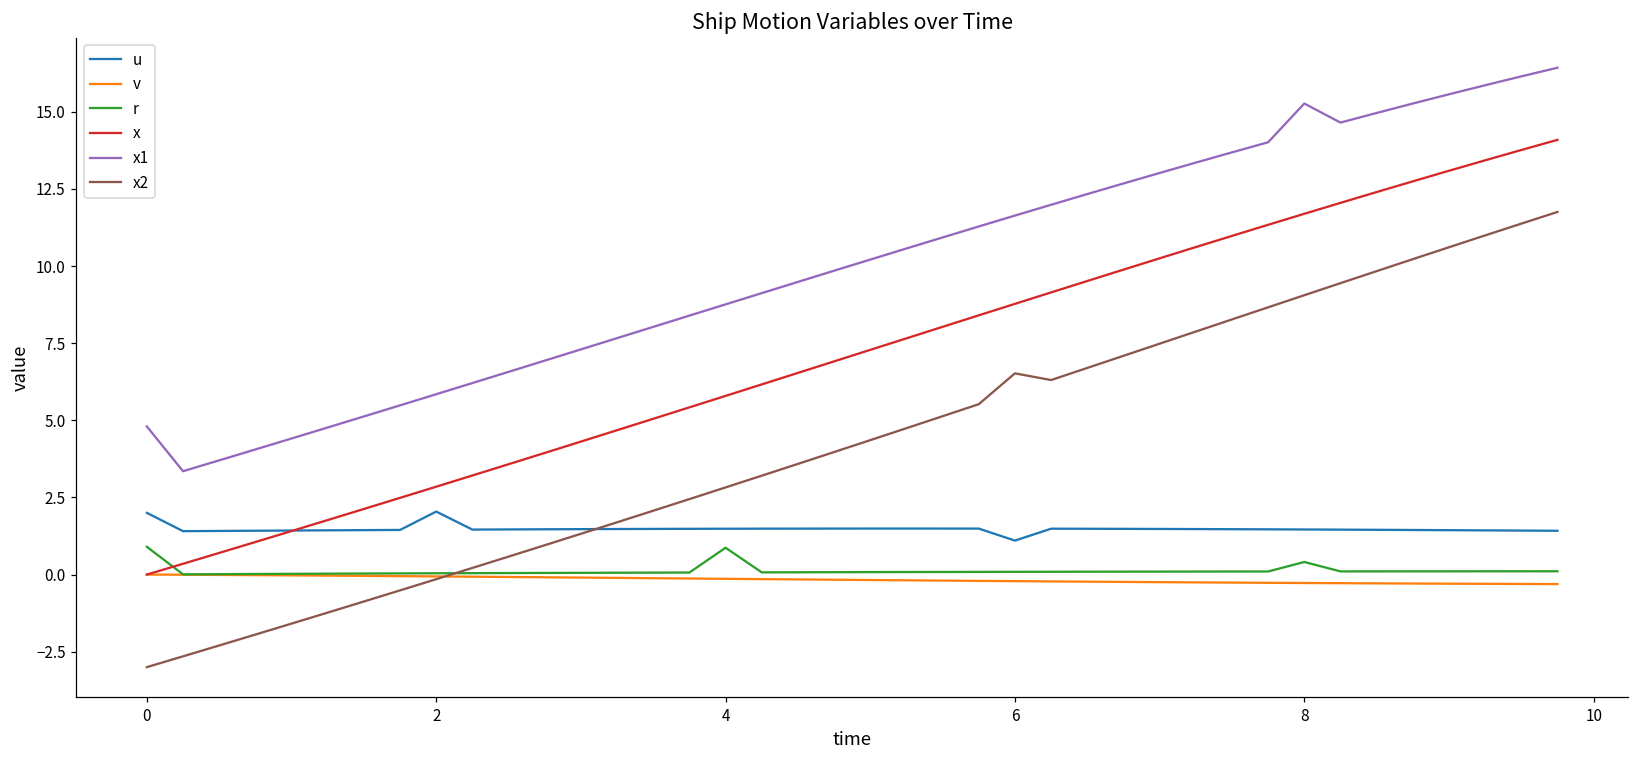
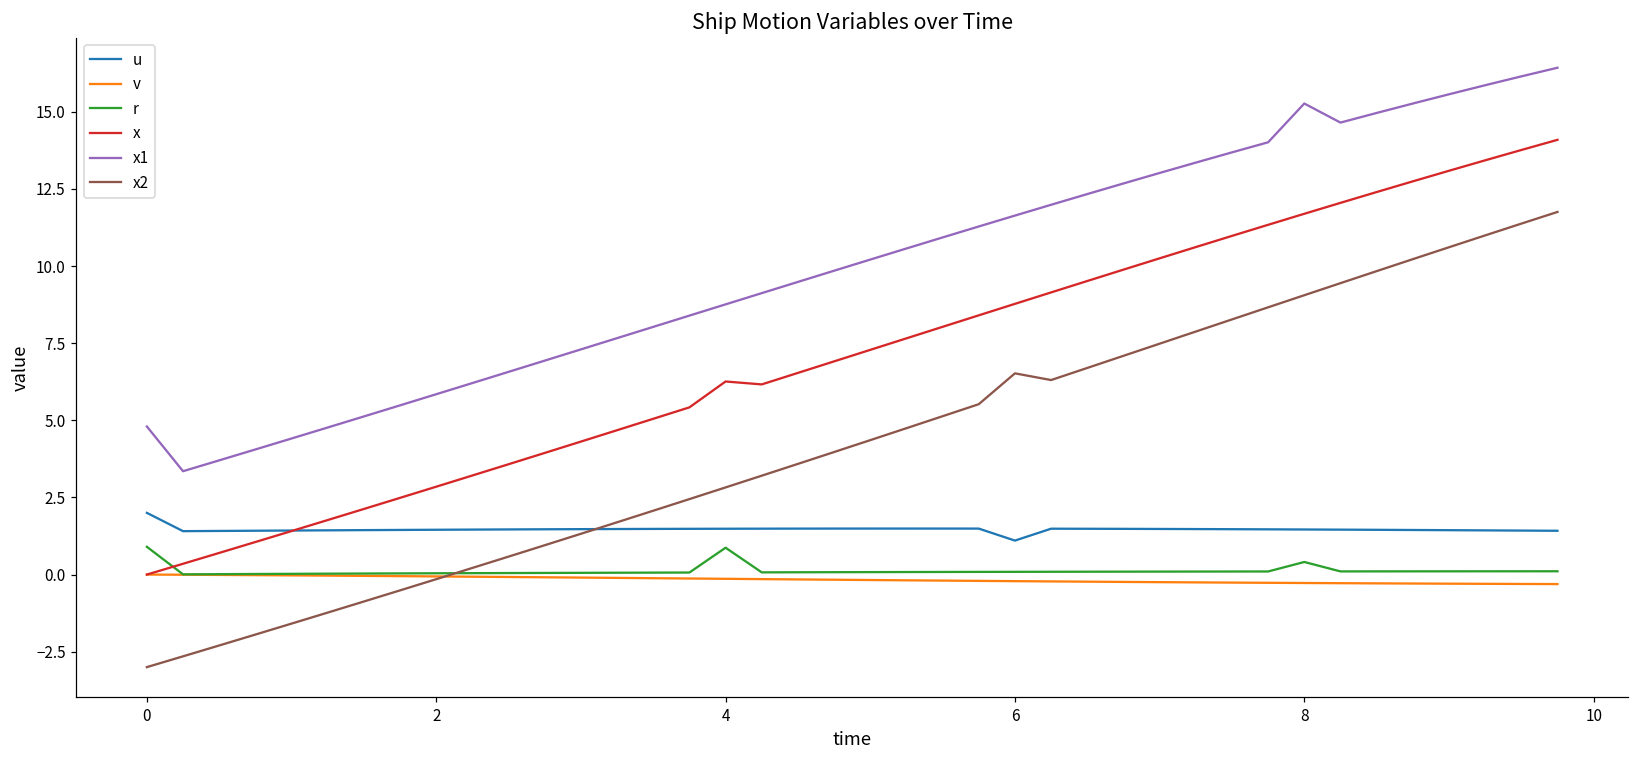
  {
    "u": {
      "0": 2.0,
-     "2": 2.0,
+     "2": 1.5,
      "4": 1.5,
      "6": 1.1,
      "8": 1.5
    },
    "v": {
      "4": -0.1,
      "6": -0.2,
      "8": -0.3
    },
    "r": {
      "0": 0.9,
      "2": 0.0,
      "4": 0.9,
      "6": 0.1,
      "8": 0.4
    },
    "x": {
      "2": 2.8,
-     "4": 5.8,
+     "4": 6.3,
      "6": 8.8,
      "8": 11.7
    },
    "x1": {
      "0": 4.8,
      "2": 5.8,
      "4": 8.8,
      "6": 11.6,
      "8": 15.3
    },
    "x2": {
      "0": -3.0,
      "4": 2.8,
      "6": 6.5,
      "8": 9.1
    }
  }
